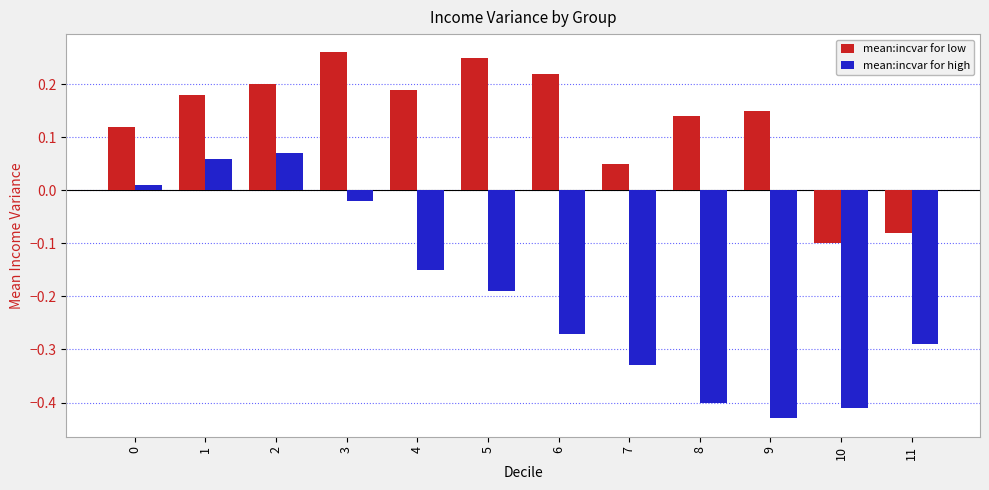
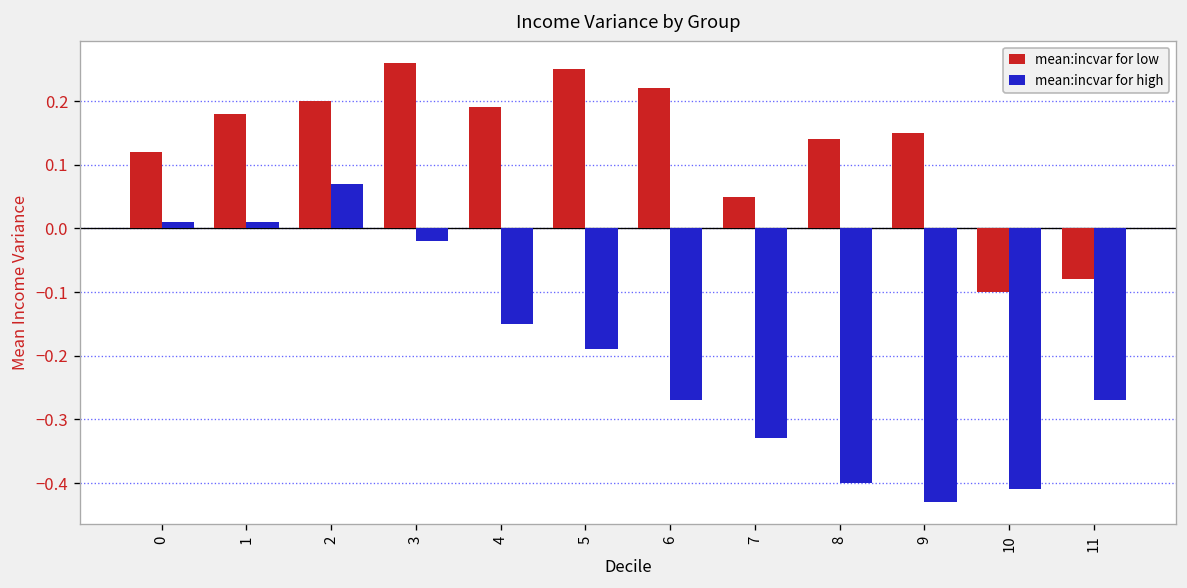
  {
    "mean:incvar for low": {
      "0": 0.12,
      "1": 0.18,
      "2": 0.20,
      "3": 0.26,
      "4": 0.19,
      "5": 0.25,
      "6": 0.22,
      "7": 0.05,
      "8": 0.14,
      "9": 0.15,
      "10": -0.10,
      "11": -0.08
    },
    "mean:incvar for high": {
      "0": 0.01,
-     "1": 0.06,
+     "1": 0.01,
      "2": 0.07,
      "3": -0.02,
      "4": -0.15,
      "5": -0.19,
      "6": -0.27,
      "7": -0.33,
      "8": -0.40,
      "9": -0.43,
      "10": -0.41,
-     "11": -0.29
+     "11": -0.27
    }
  }
